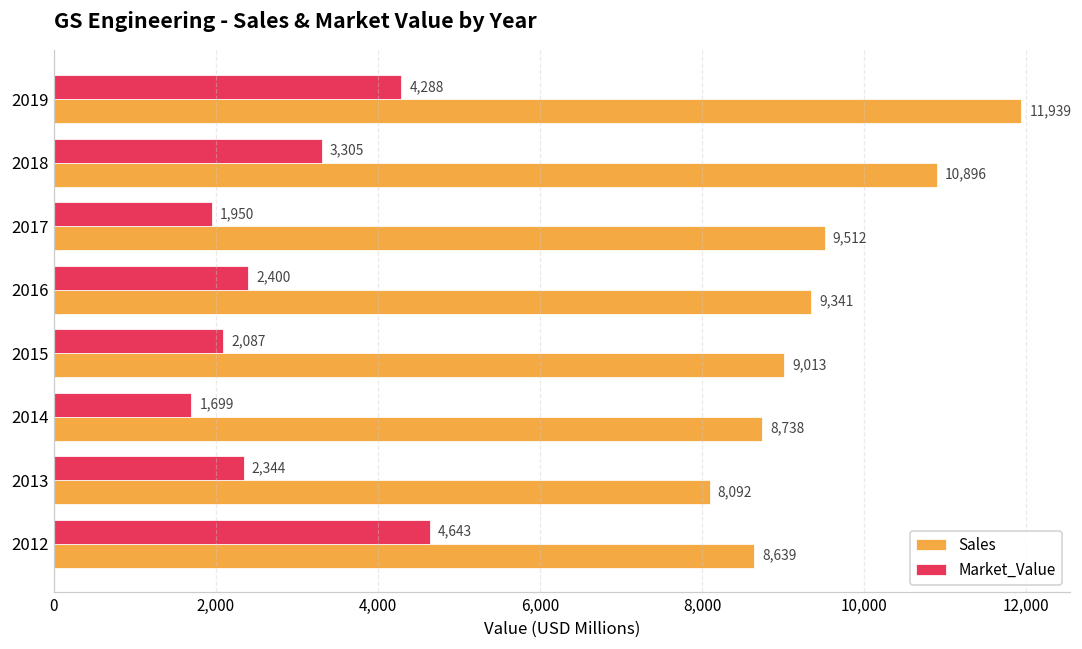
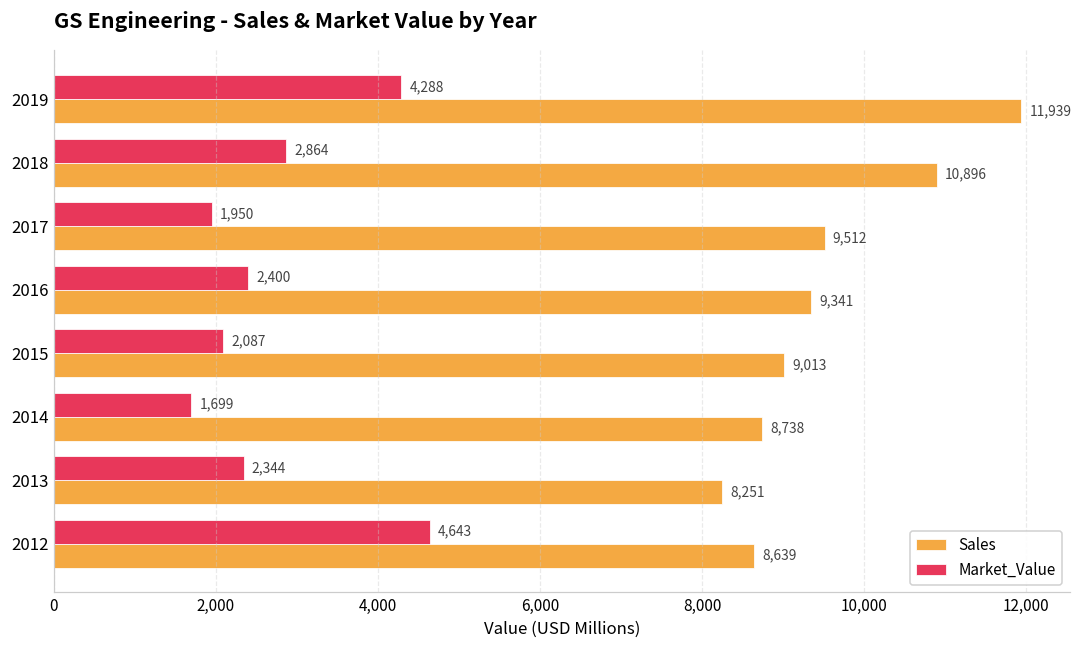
  {
    "Sales": {
      "2019": "11,939",
      "2018": "10,896",
      "2017": "9,512",
      "2016": "9,341",
      "2015": "9,013",
      "2014": "8,738",
-     "2013": "8,092",
+     "2013": "8,251",
      "2012": "8,639"
    },
    "Market_Value": {
      "2019": "4,288",
-     "2018": "3,305",
+     "2018": "2,864",
      "2017": "1,950",
      "2016": "2,400",
      "2015": "2,087",
      "2014": "1,699",
      "2013": "2,344",
      "2012": "4,643"
    }
  }
